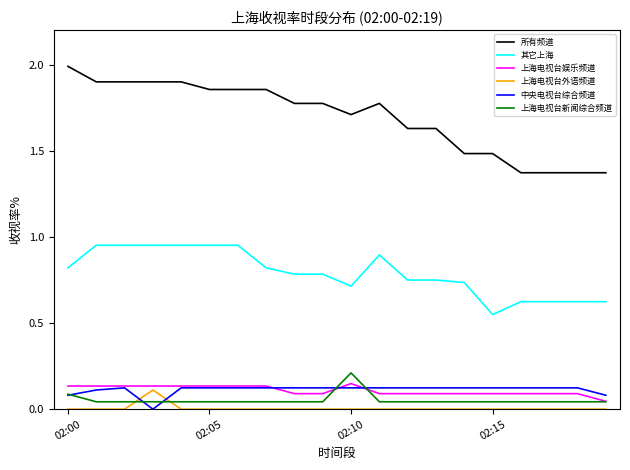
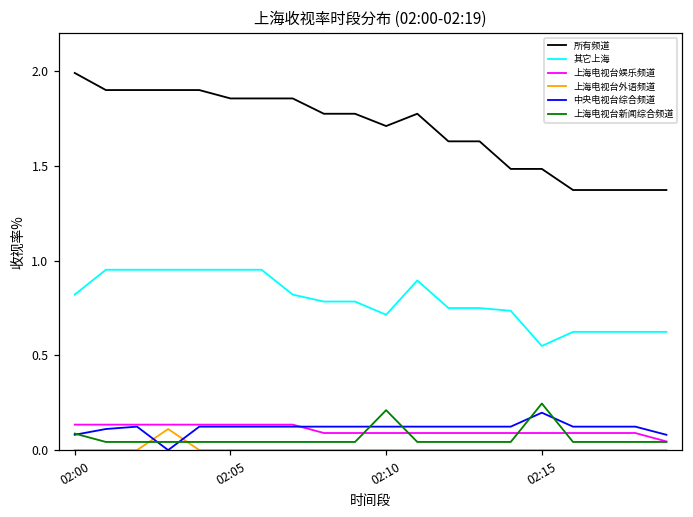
  {
    "所有频道": {
      "02:00": 1.99,
      "02:05": 1.86,
      "02:10": 1.71,
      "02:15": 1.48
    },
    "其它上海": {
      "02:00": 0.82,
      "02:05": 0.95,
      "02:10": 0.71,
      "02:15": 0.55
    },
    "上海电视台娱乐频道": {
      "02:00": 0.13,
-     "02:10": 0.15,
+     "02:10": 0.09,
      "02:15": 0.09
    },
    "上海电视台外语频道": {
      "02:00": 0.00,
      "02:05": 0.00,
      "02:10": 0.00,
      "02:15": 0.00
    },
    "中央电视台综合频道": {
      "02:10": 0.12,
-     "02:15": 0.12
+     "02:15": 0.20
    },
    "上海电视台新闻综合频道": {
      "02:05": 0.04,
      "02:10": 0.21,
-     "02:15": 0.04
+     "02:15": 0.25
    }
  }
